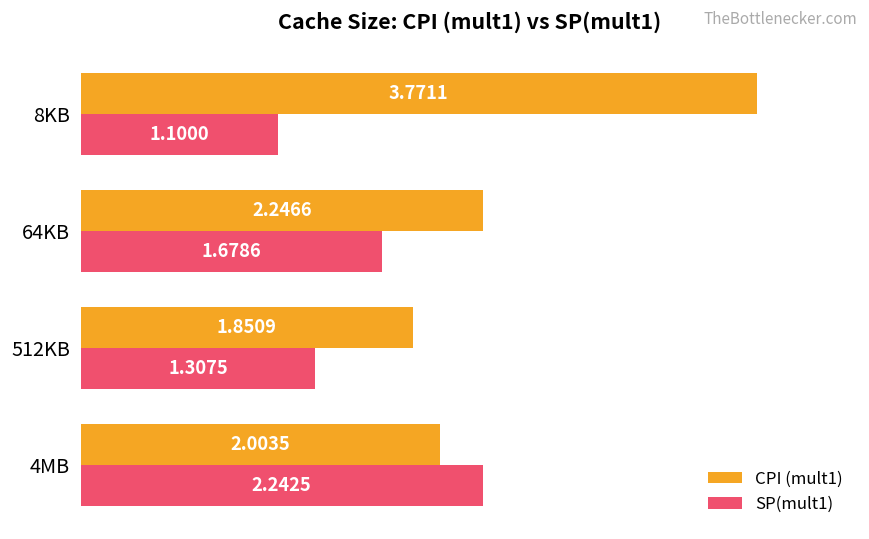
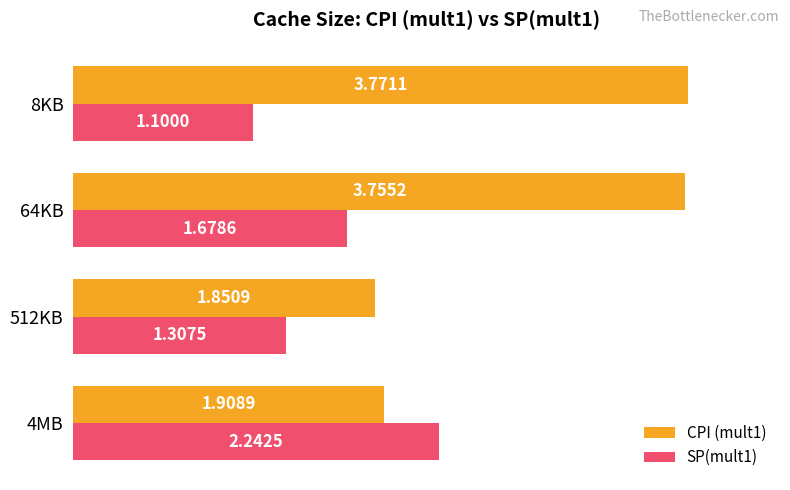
  {
    "CPI (mult1)": {
      "8KB": 3.7711,
-     "64KB": 2.2466,
+     "64KB": 3.7552,
      "512KB": 1.8509,
-     "4MB": 2.0035
+     "4MB": 1.9089
    },
    "SP(mult1)": {
      "8KB": 1.1000,
      "64KB": 1.6786,
      "512KB": 1.3075,
      "4MB": 2.2425
    }
  }
